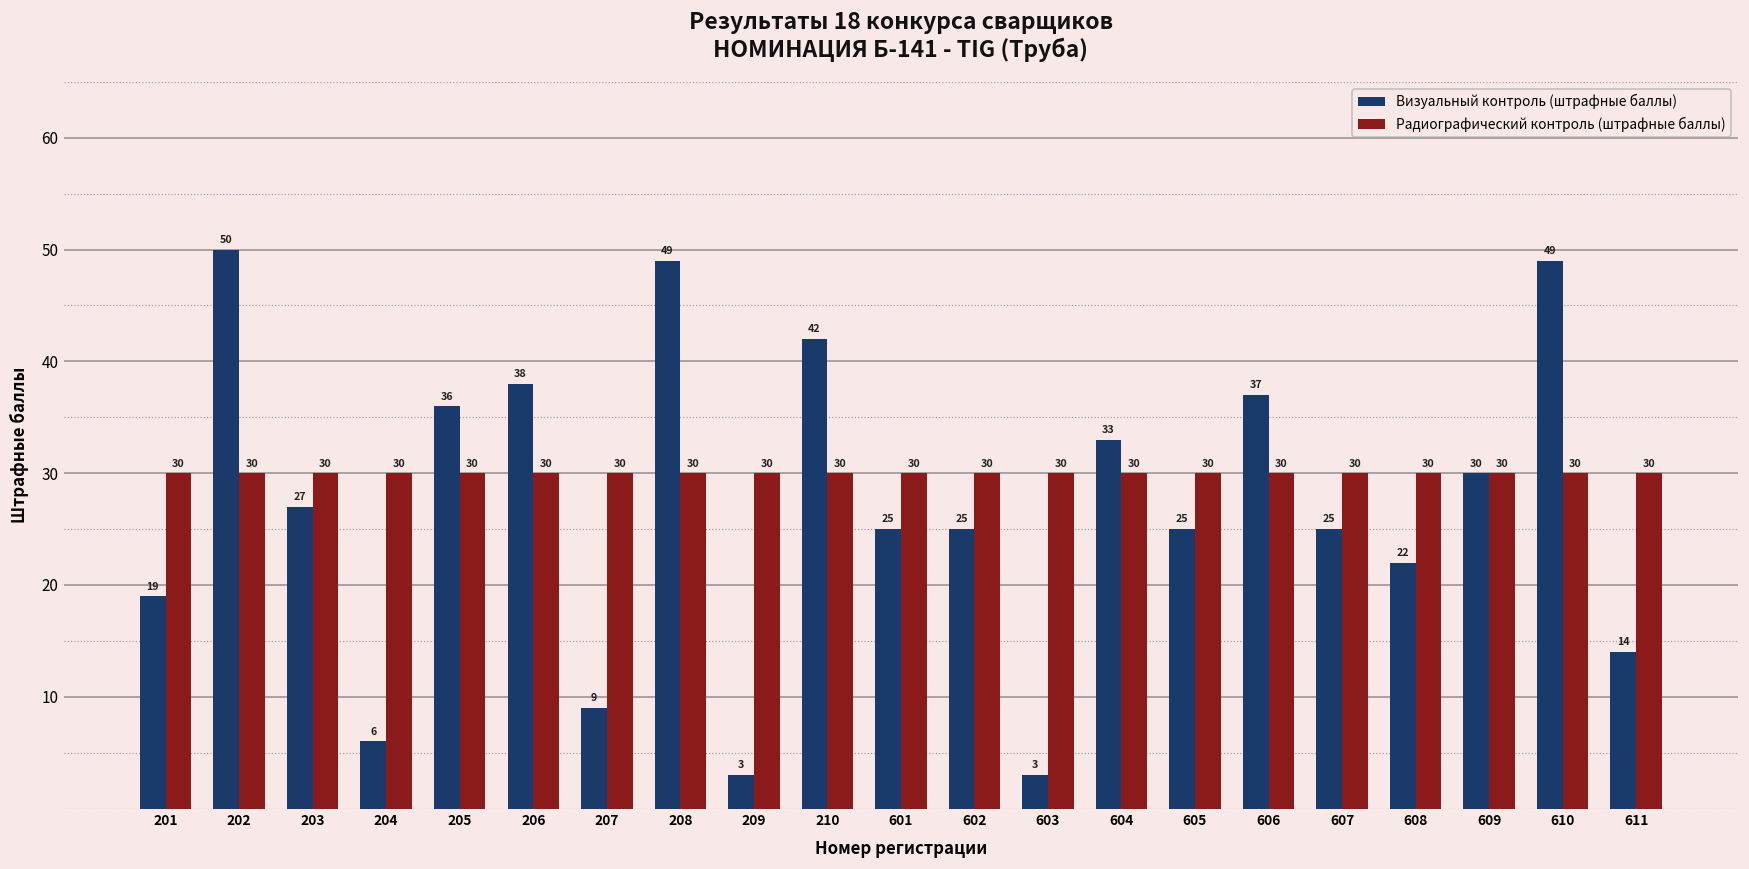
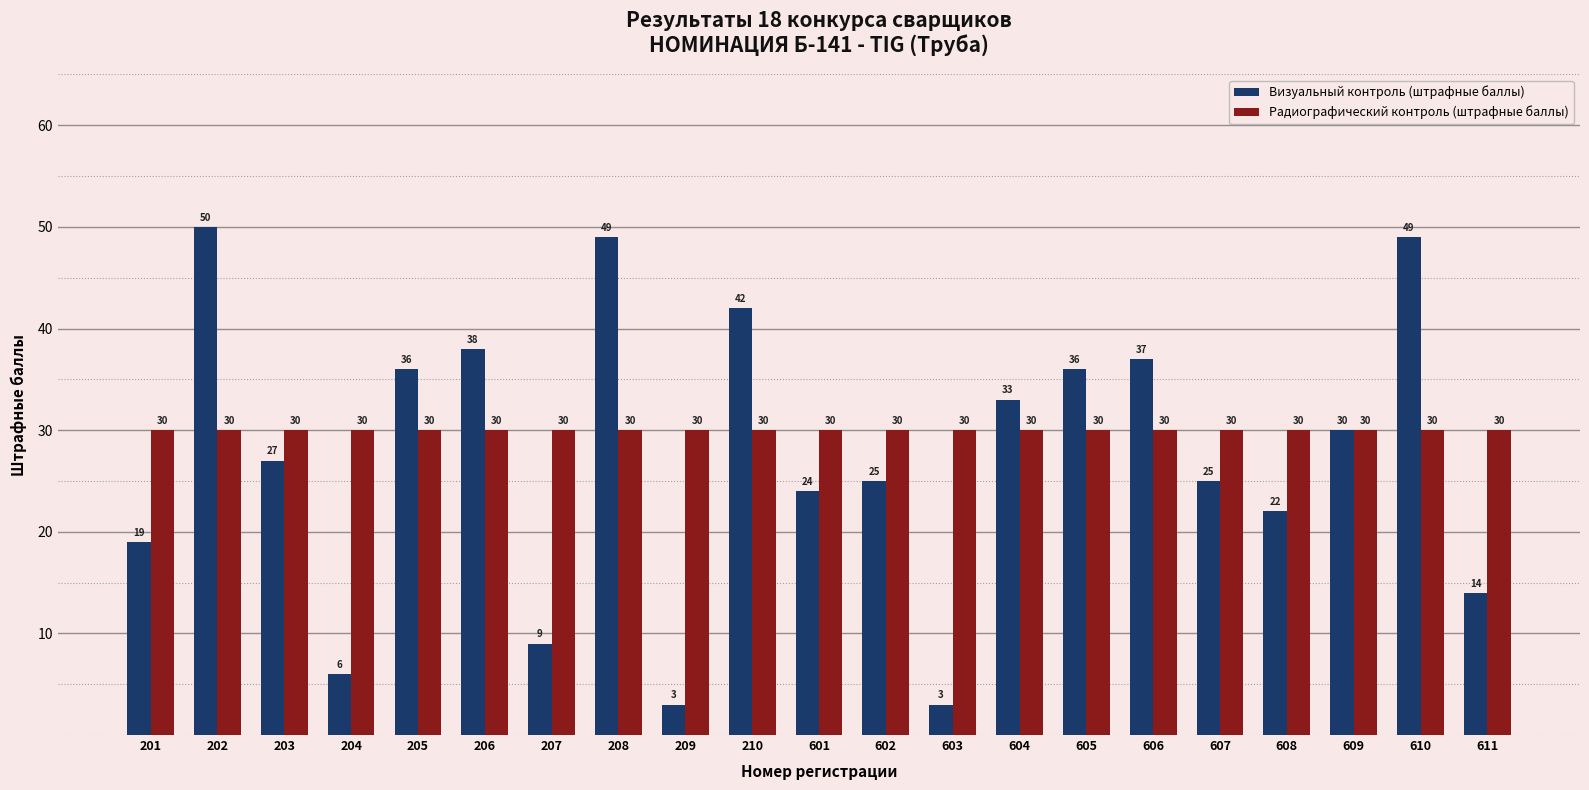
  {
    "Визуальный контроль (штрафные баллы)": {
      "201": 19,
      "202": 50,
      "203": 27,
      "204": 6,
      "205": 36,
      "206": 38,
      "207": 9,
      "208": 49,
      "209": 3,
      "210": 42,
-     "601": 25,
+     "601": 24,
      "602": 25,
      "603": 3,
      "604": 33,
-     "605": 25,
+     "605": 36,
      "606": 37,
      "607": 25,
      "608": 22,
      "609": 30,
      "610": 49,
      "611": 14
    },
    "Радиографический контроль (штрафные баллы)": {
      "201": 30,
      "202": 30,
      "203": 30,
      "204": 30,
      "205": 30,
      "206": 30,
      "207": 30,
      "208": 30,
      "209": 30,
      "210": 30,
      "601": 30,
      "602": 30,
      "603": 30,
      "604": 30,
      "605": 30,
      "606": 30,
      "607": 30,
      "608": 30,
      "609": 30,
      "610": 30,
      "611": 30
    }
  }
